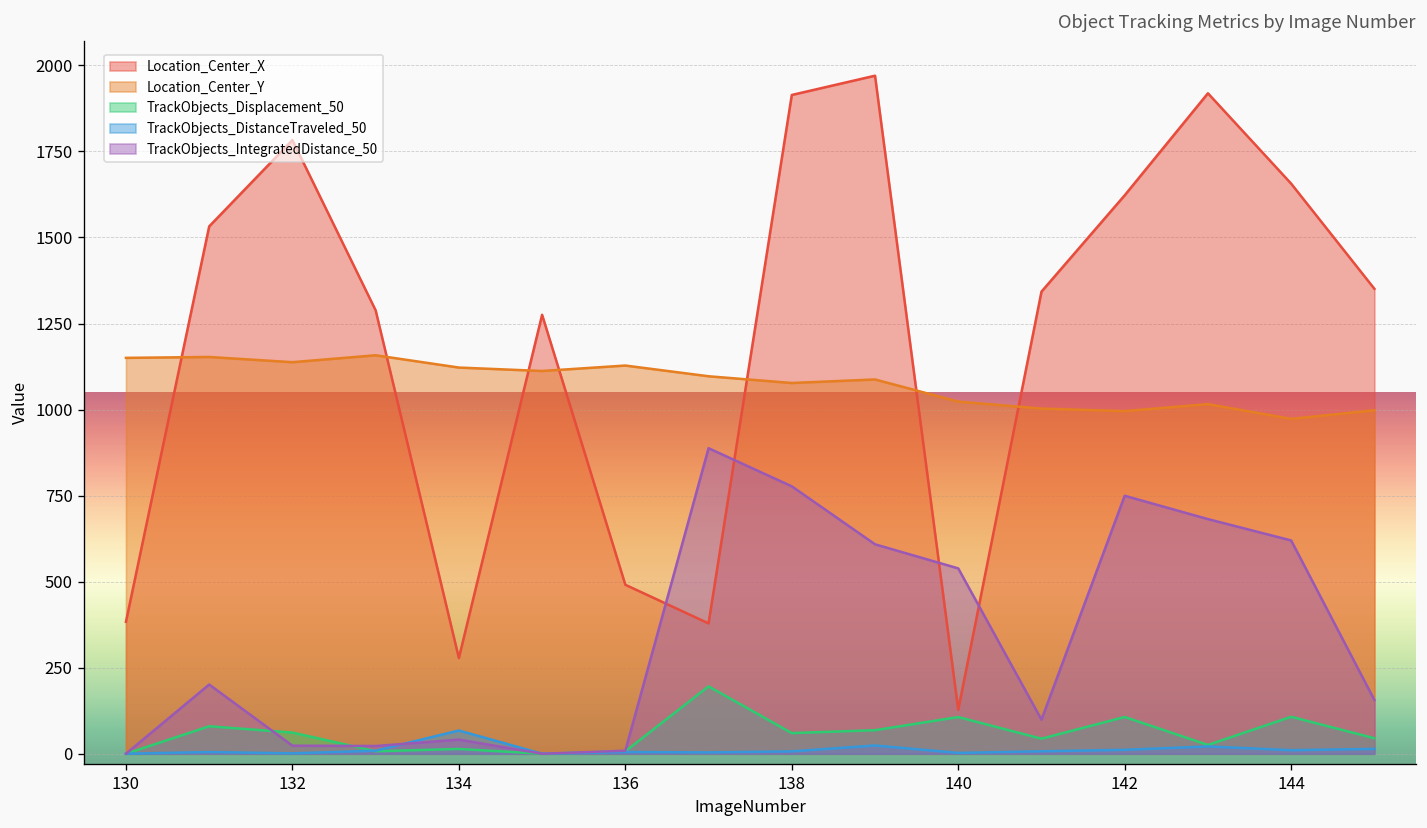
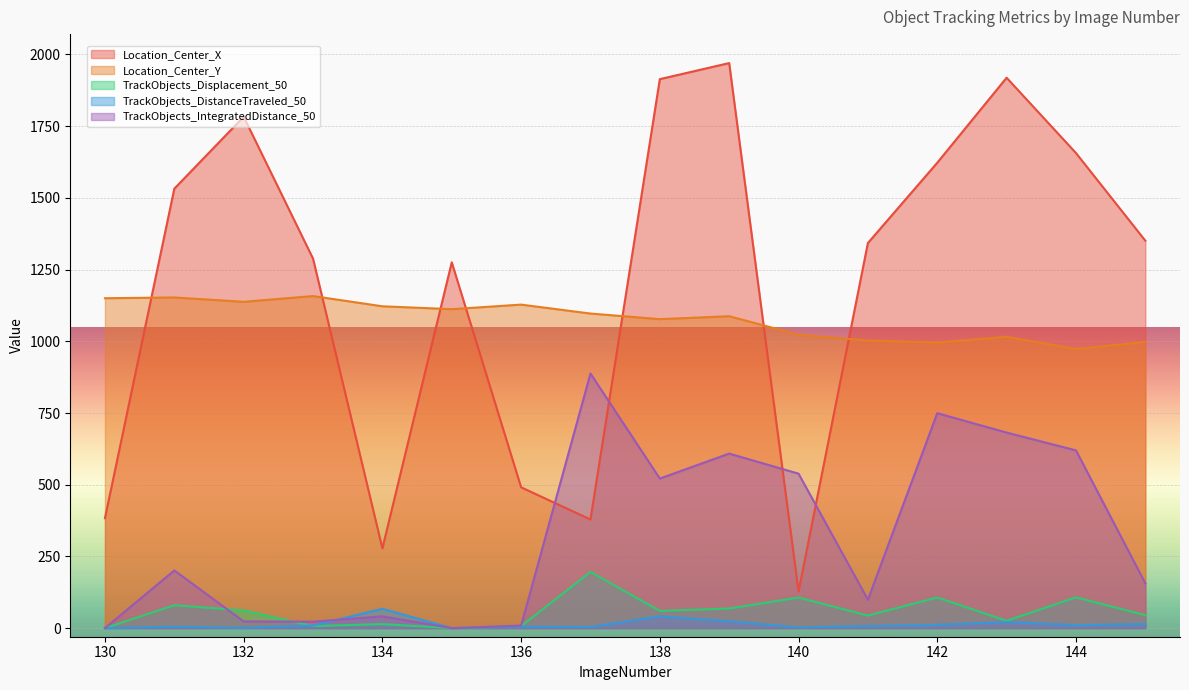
  {
    "TrackObjects_Displacement_50": {
      "132": 60,
      "134": 10,
      "138": 60,
      "140": 110,
      "142": 110,
      "144": 110
    },
    "TrackObjects_DistanceTraveled_50": {
      "132": 0,
      "134": 70,
-     "138": 10,
+     "138": 40,
      "140": 0,
      "142": 10,
      "144": 10
    },
    "TrackObjects_IntegratedDistance_50": {
      "132": 20,
      "134": 40,
-     "138": 780,
+     "138": 520,
      "140": 540,
      "142": 750,
      "144": 620
    }
  }
